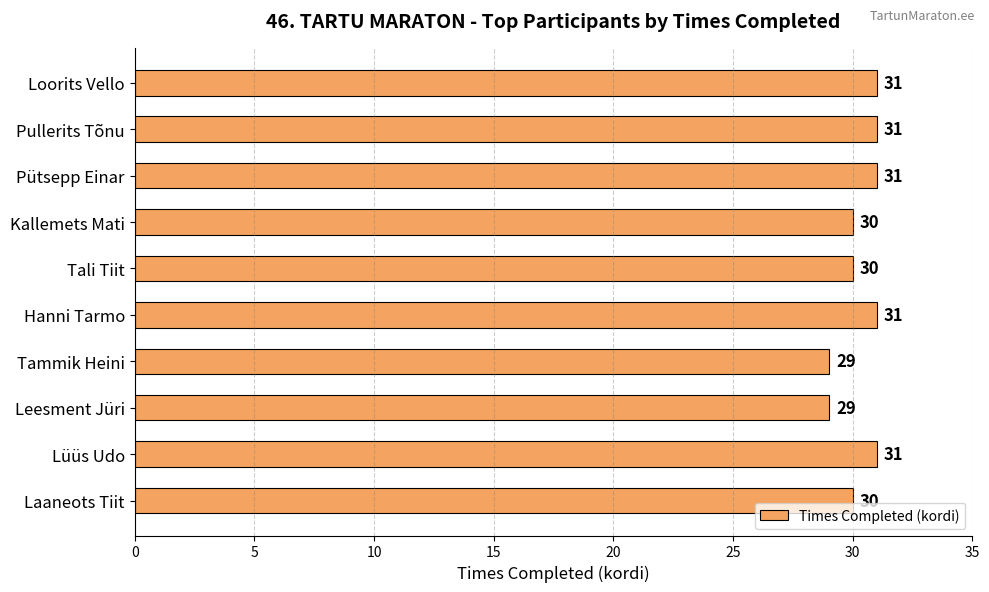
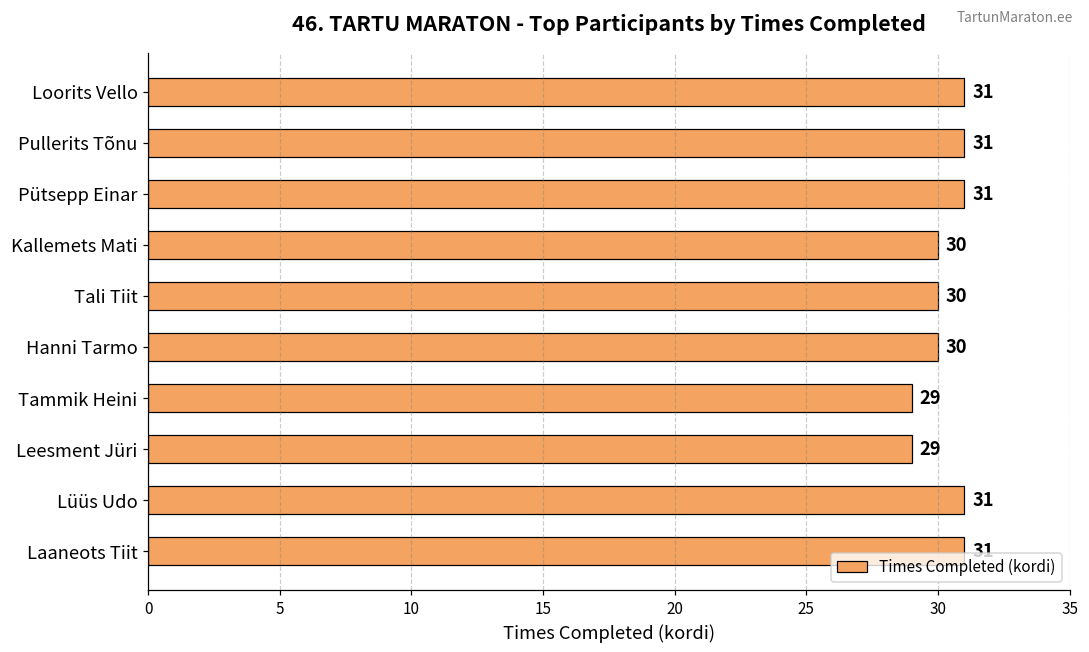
  {
    "Loorits Vello": 31,
    "Pullerits Tõnu": 31,
    "Pütsepp Einar": 31,
    "Kallemets Mati": 30,
    "Tali Tiit": 30,
-   "Hanni Tarmo": 31,
+   "Hanni Tarmo": 30,
    "Tammik Heini": 29,
    "Leesment Jüri": 29,
    "Lüüs Udo": 31,
-   "Laaneots Tiit": 30
+   "Laaneots Tiit": 31
  }
